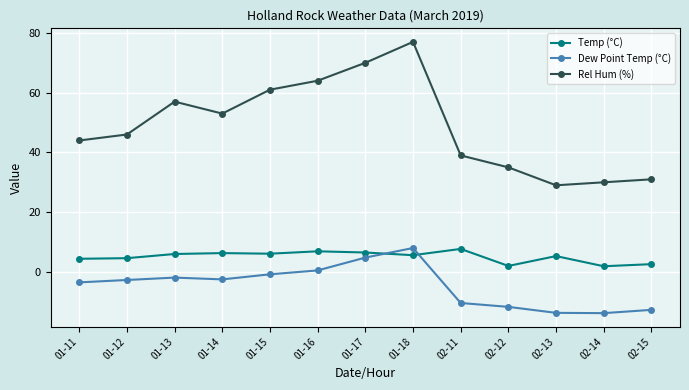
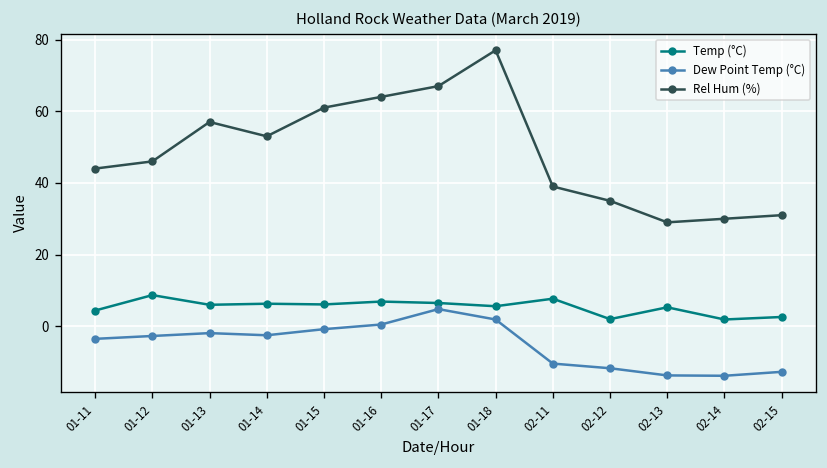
  {
    "Temp (°C)": {
      "01-11": 4,
-     "01-12": 5,
+     "01-12": 9,
      "01-13": 6,
      "01-14": 6,
      "01-15": 6,
      "01-16": 7,
      "01-17": 7,
      "01-18": 6,
      "02-11": 8,
      "02-12": 2,
      "02-13": 5,
      "02-14": 2,
      "02-15": 3
    },
    "Dew Point Temp (°C)": {
      "01-11": -4,
      "01-12": -3,
      "01-13": -2,
      "01-14": -3,
      "01-15": -1,
      "01-16": 1,
      "01-17": 5,
-     "01-18": 8,
+     "01-18": 2,
      "02-11": -10,
      "02-12": -12,
      "02-13": -14,
      "02-14": -14,
      "02-15": -13
    },
    "Rel Hum (%)": {
      "01-11": 44,
      "01-12": 46,
      "01-13": 57,
      "01-14": 53,
      "01-15": 61,
      "01-16": 64,
-     "01-17": 70,
+     "01-17": 67,
      "01-18": 77,
      "02-11": 39,
      "02-12": 35,
      "02-13": 29,
      "02-14": 30,
      "02-15": 31
    }
  }
